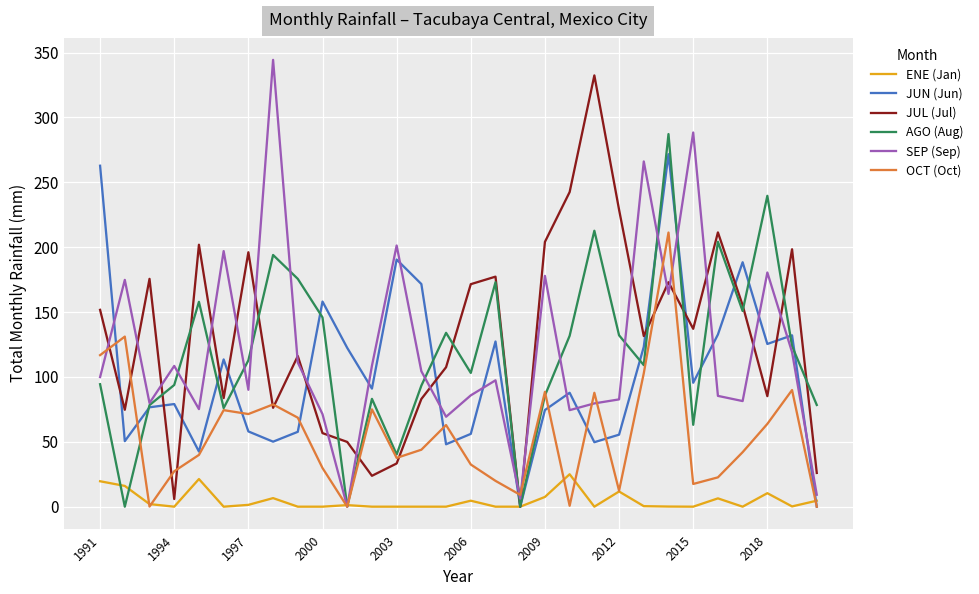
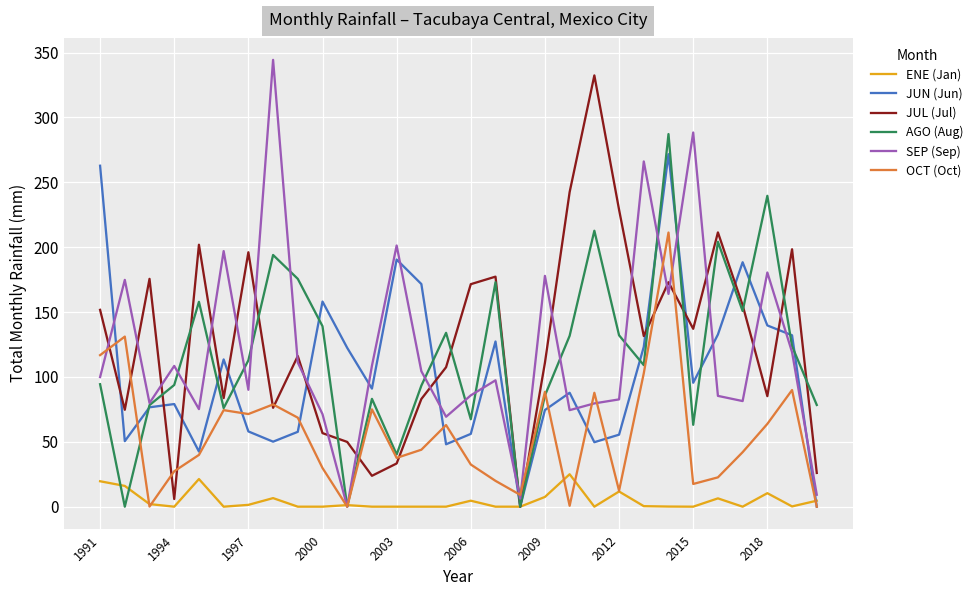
  {
    "JUN (Jun)": {
      "1991": 263,
      "1994": 79,
      "1997": 58,
      "2000": 158,
      "2003": 191,
      "2006": 56,
      "2009": 75,
      "2012": 56,
      "2015": 96,
-     "2018": 125
+     "2018": 140
    },
    "JUL (Jul)": {
      "1991": 152,
      "1994": 6,
      "1997": 196,
      "2000": 57,
      "2003": 33,
      "2006": 172,
-     "2009": 204,
+     "2009": 111,
      "2012": 229,
      "2015": 137,
      "2018": 85
    },
    "AGO (Aug)": {
      "1991": 94,
      "1994": 94,
      "1997": 113,
-     "2000": 146,
+     "2000": 139,
      "2003": 40,
-     "2006": 103,
+     "2006": 67,
      "2009": 86,
      "2012": 132,
      "2015": 63,
      "2018": 240
    },
    "SEP (Sep)": {
      "1991": 100,
      "1994": 109,
      "1997": 90,
      "2000": 71,
      "2003": 201,
      "2006": 86,
      "2009": 178,
      "2012": 83,
      "2015": 288,
      "2018": 181
    }
  }
